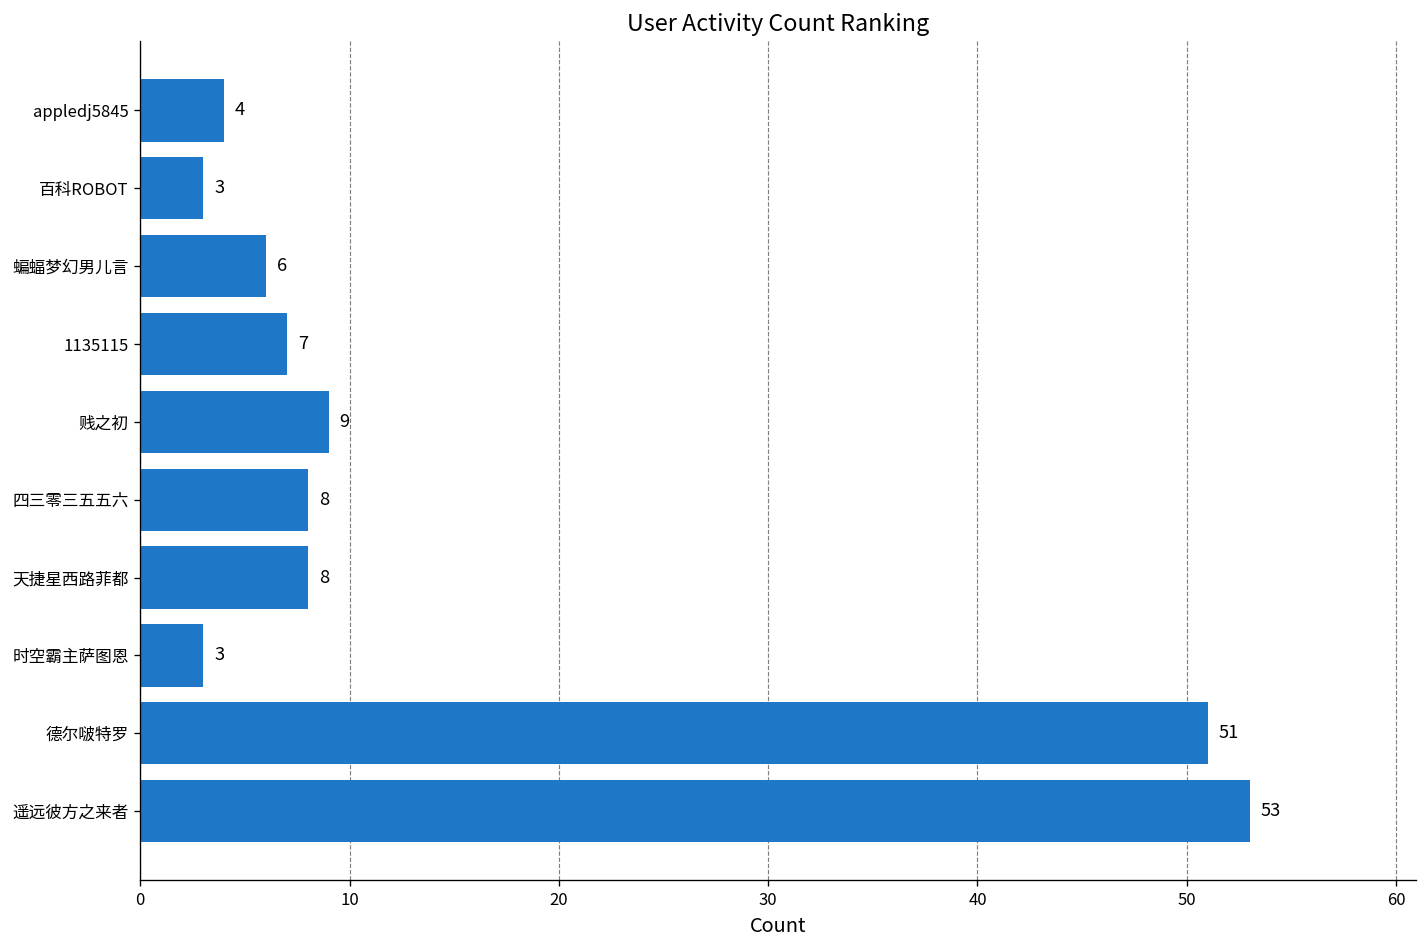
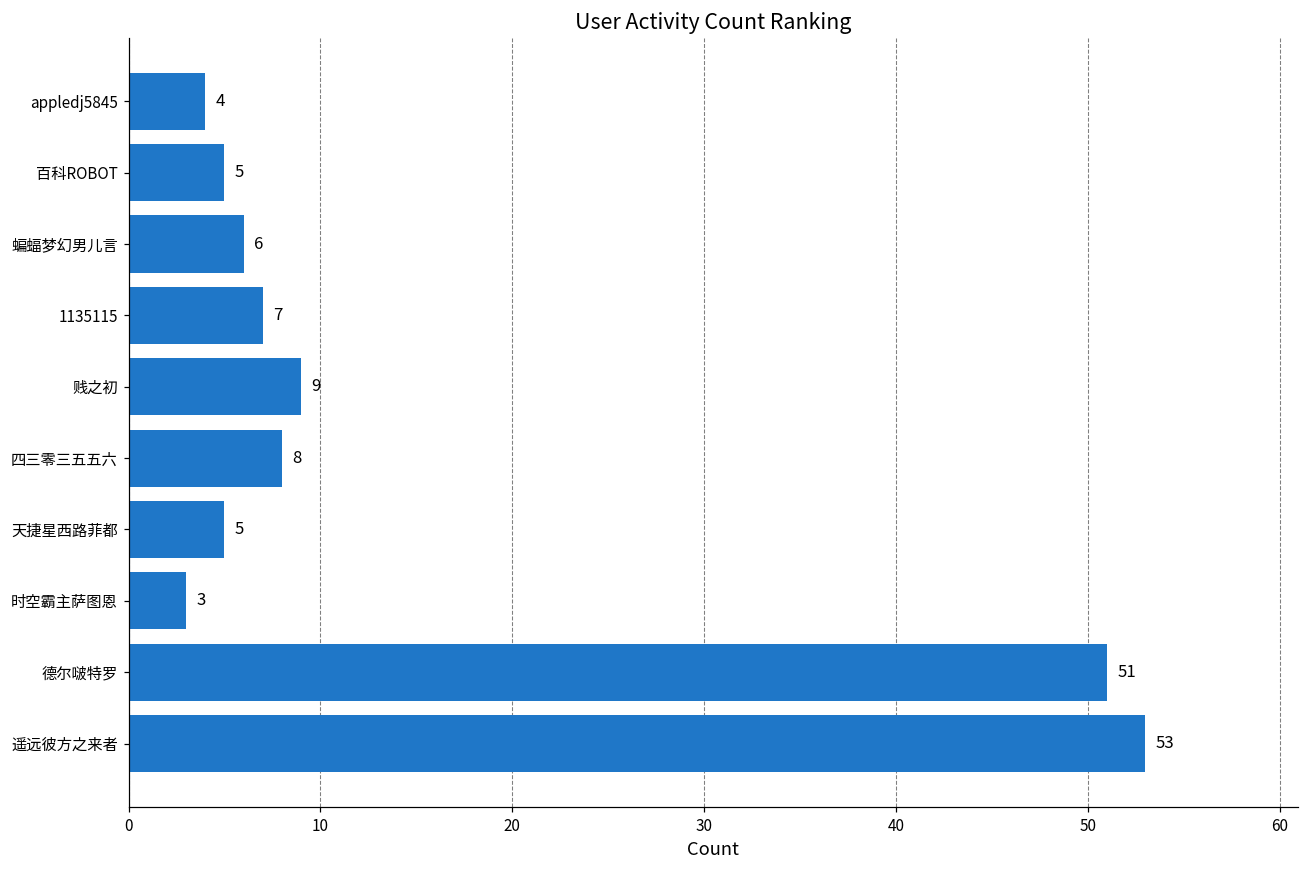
  {
    "appledj5845": 4,
-   "百科ROBOT": 3,
+   "百科ROBOT": 5,
    "蝙蝠梦幻男儿言": 6,
    "1135115": 7,
    "贱之初": 9,
    "四三零三五五六": 8,
-   "天捷星西路菲都": 8,
+   "天捷星西路菲都": 5,
    "时空霸主萨图恩": 3,
    "德尔啵特罗": 51,
    "遥远彼方之来者": 53
  }
